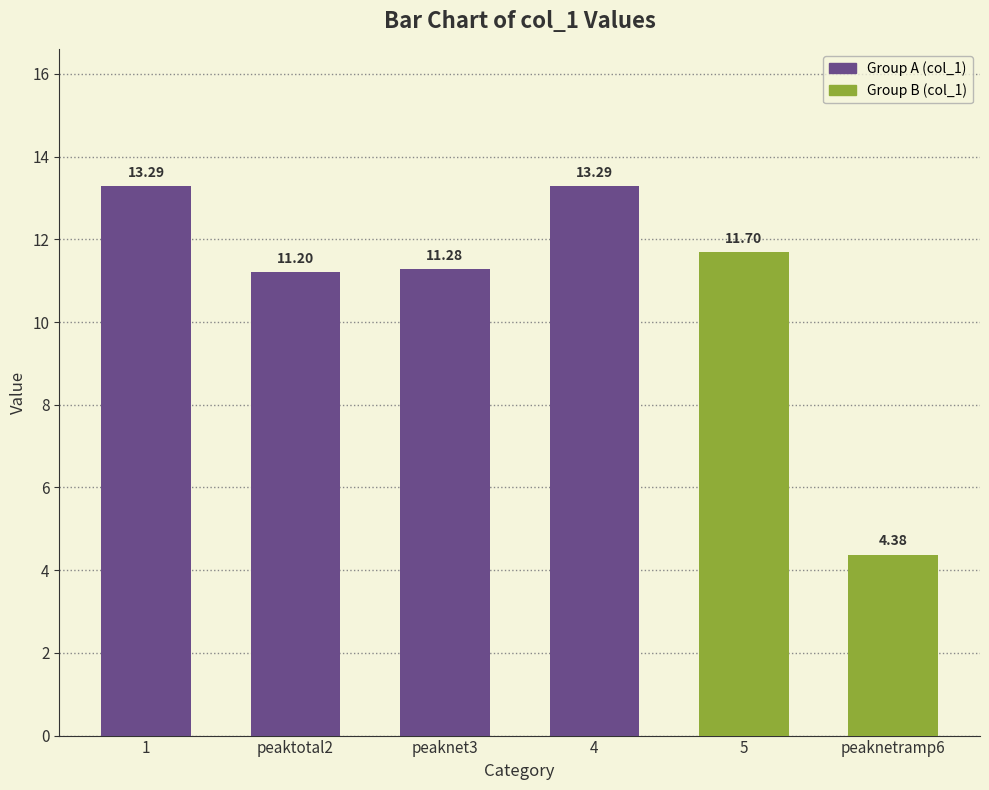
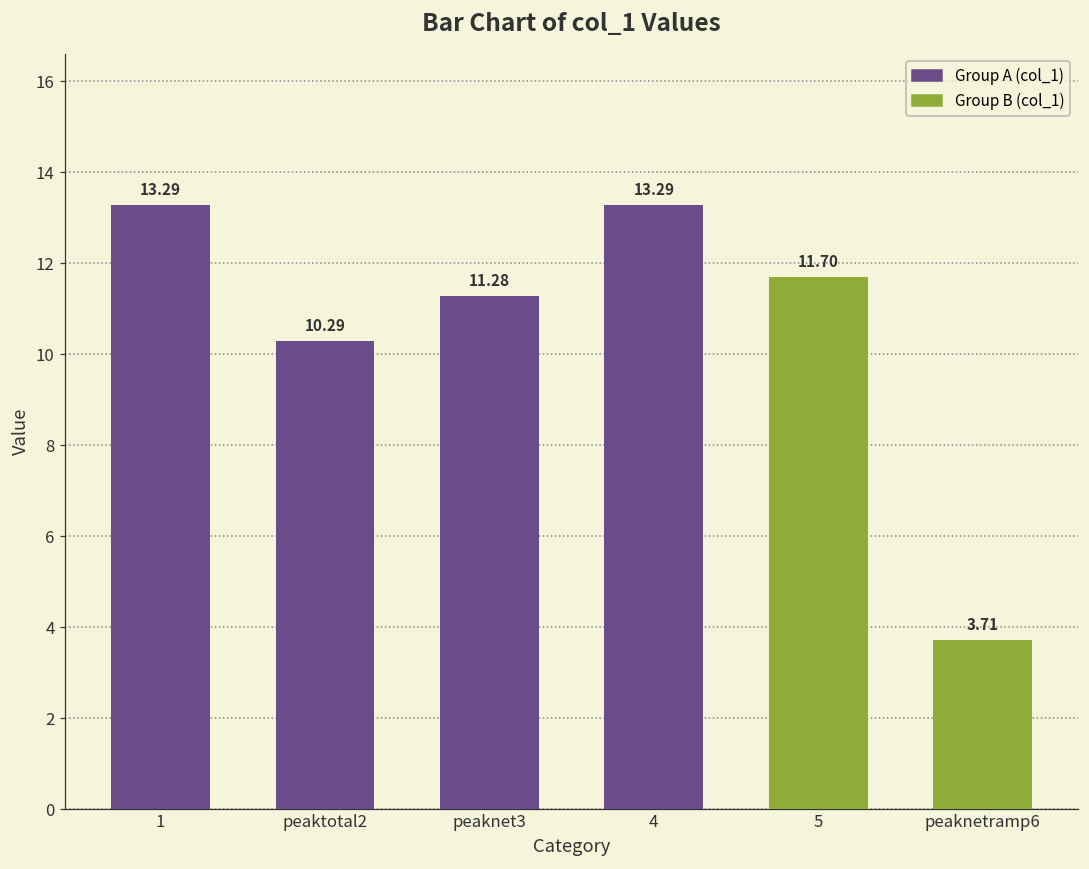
  {
    "1": 13.29,
-   "peaktotal2": 11.20,
+   "peaktotal2": 10.29,
    "peaknet3": 11.28,
    "4": 13.29,
    "5": 11.70,
-   "peaknetramp6": 4.38
+   "peaknetramp6": 3.71
  }
